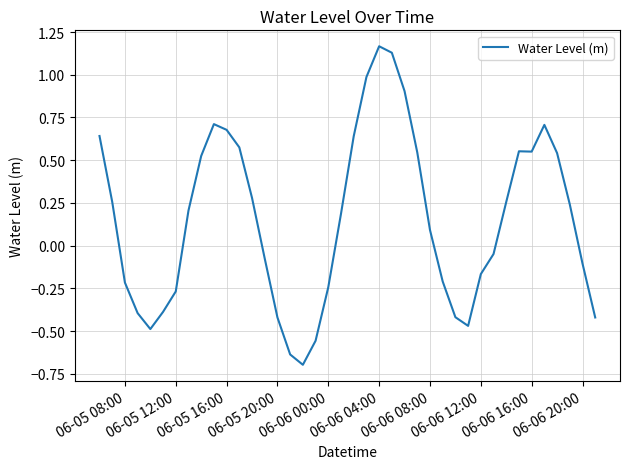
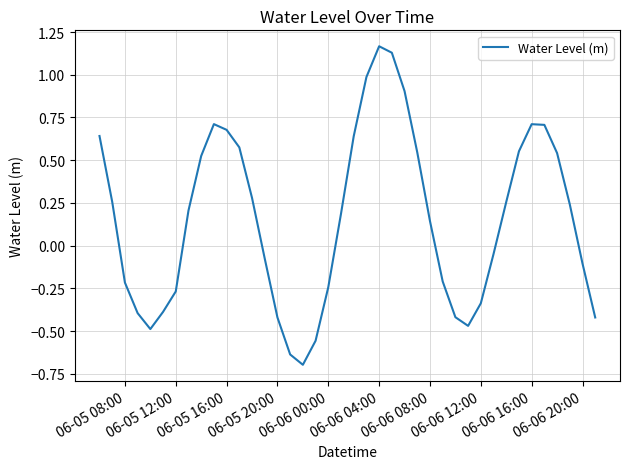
  {
    "06-05 08:00": -0.22,
    "06-05 12:00": -0.27,
    "06-05 16:00": 0.68,
    "06-05 20:00": -0.42,
    "06-06 00:00": -0.24,
    "06-06 04:00": 1.17,
-   "06-06 08:00": 0.09,
-   "06-06 12:00": -0.17,
-   "06-06 16:00": 0.55,
+   "06-06 08:00": 0.14,
+   "06-06 12:00": -0.34,
+   "06-06 16:00": 0.71,
    "06-06 20:00": -0.10
  }
